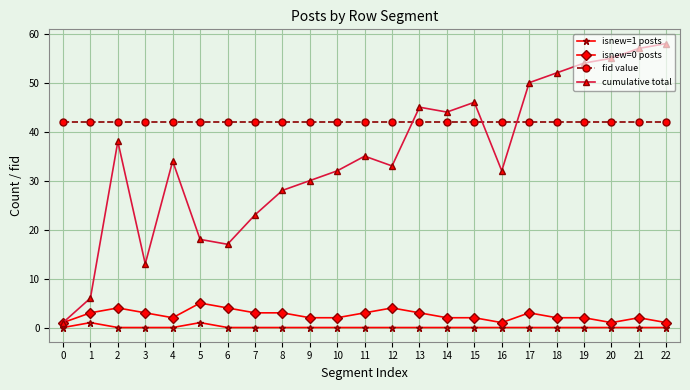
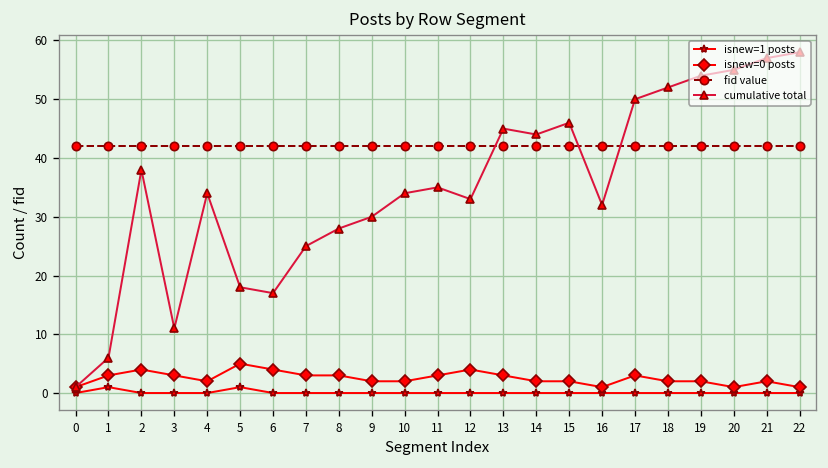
  {
    "fid value": {
      "0": 42,
      "1": 42,
      "2": 42,
      "3": 42,
      "4": 42,
      "5": 42,
      "6": 42,
      "7": 42,
      "8": 42,
      "9": 42,
      "10": 42,
      "11": 42,
      "12": 42,
      "13": 42,
      "14": 42,
      "15": 42,
      "16": 42,
      "17": 42,
      "18": 42,
      "19": 42,
      "20": 42,
      "21": 42,
      "22": 42
    },
    "cumulative total": {
      "1": 6,
      "2": 38,
-     "3": 13,
+     "3": 11,
      "4": 34,
      "5": 18,
      "6": 17,
-     "7": 23,
+     "7": 25,
      "8": 28,
      "9": 30,
-     "10": 32,
+     "10": 34,
      "11": 35,
      "12": 33,
      "13": 45,
      "14": 44,
      "15": 46,
      "16": 32,
      "17": 50,
      "18": 52
    }
  }
